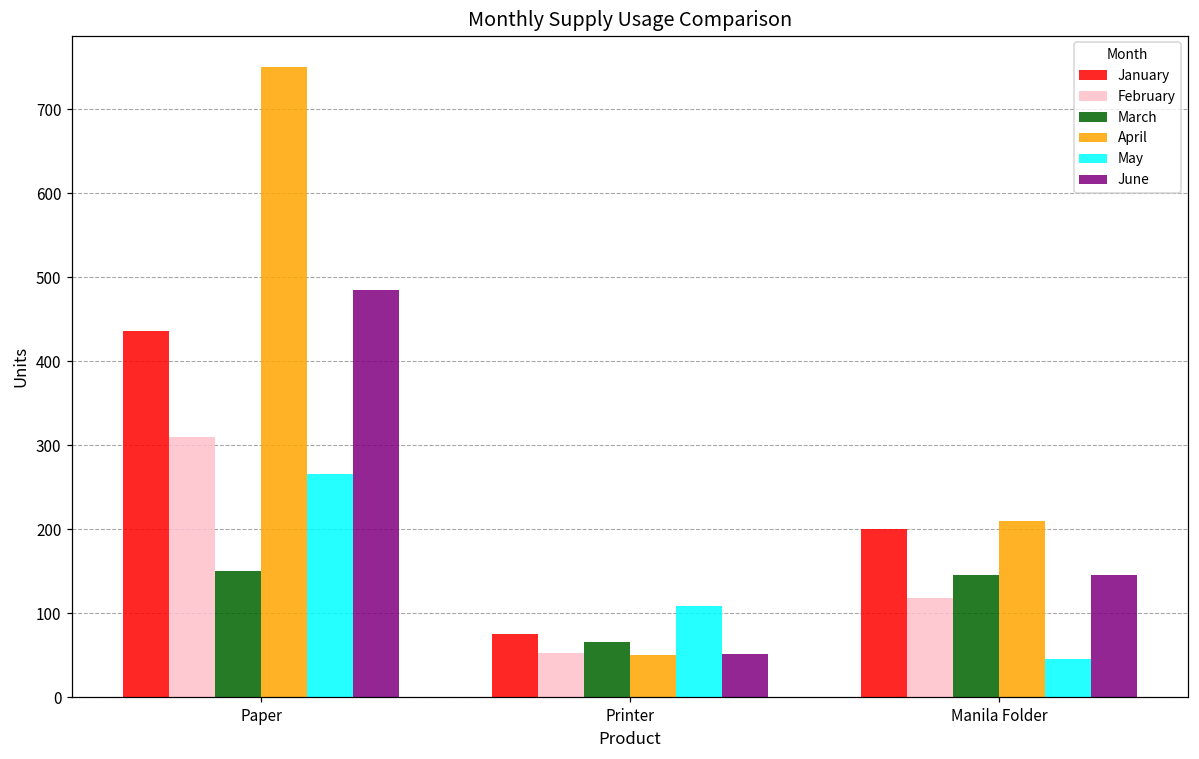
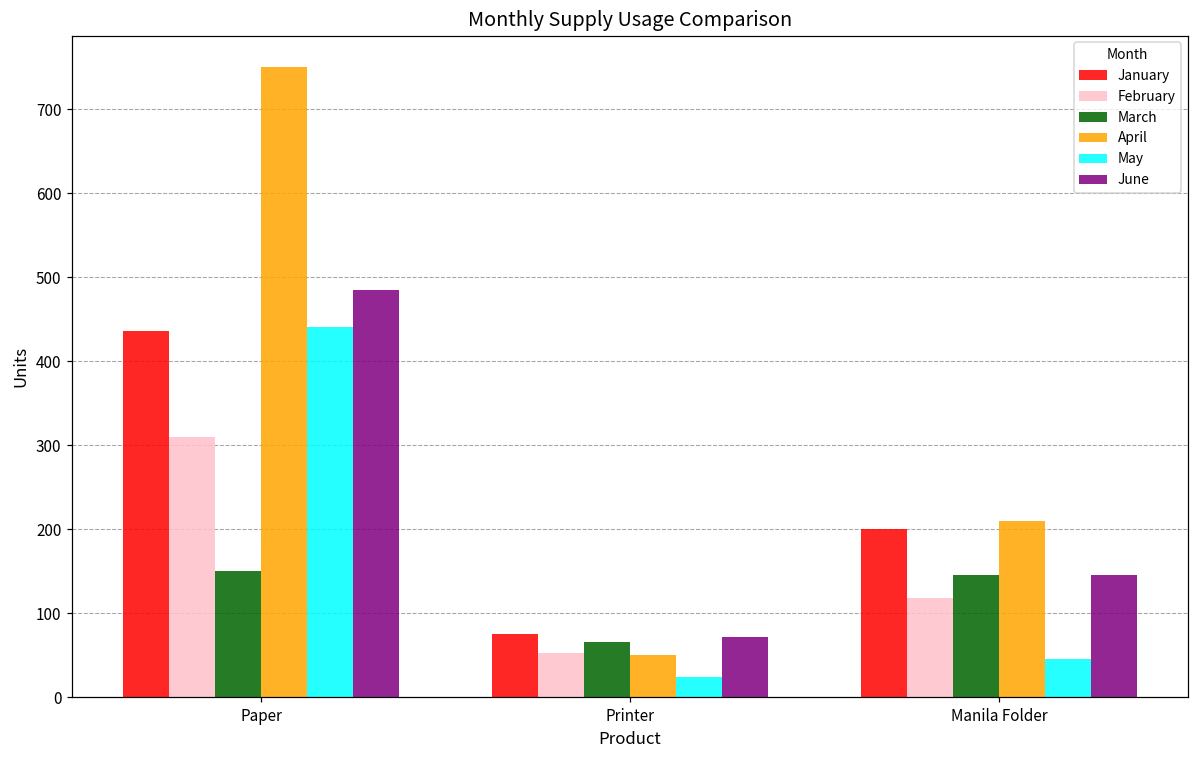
  {
    "January": {
      "Paper": 440,
      "Printer": 80,
      "Manila Folder": 200
    },
    "February": {
      "Paper": 310,
      "Printer": 50,
      "Manila Folder": 120
    },
    "March": {
      "Paper": 150,
      "Printer": 70,
      "Manila Folder": 150
    },
    "April": {
      "Paper": 750,
      "Printer": 50,
      "Manila Folder": 210
    },
    "May": {
-     "Paper": 270,
-     "Printer": 110,
+     "Paper": 440,
+     "Printer": 20,
      "Manila Folder": 50
    },
    "June": {
      "Paper": 490,
-     "Printer": 50,
+     "Printer": 70,
      "Manila Folder": 150
    }
  }
